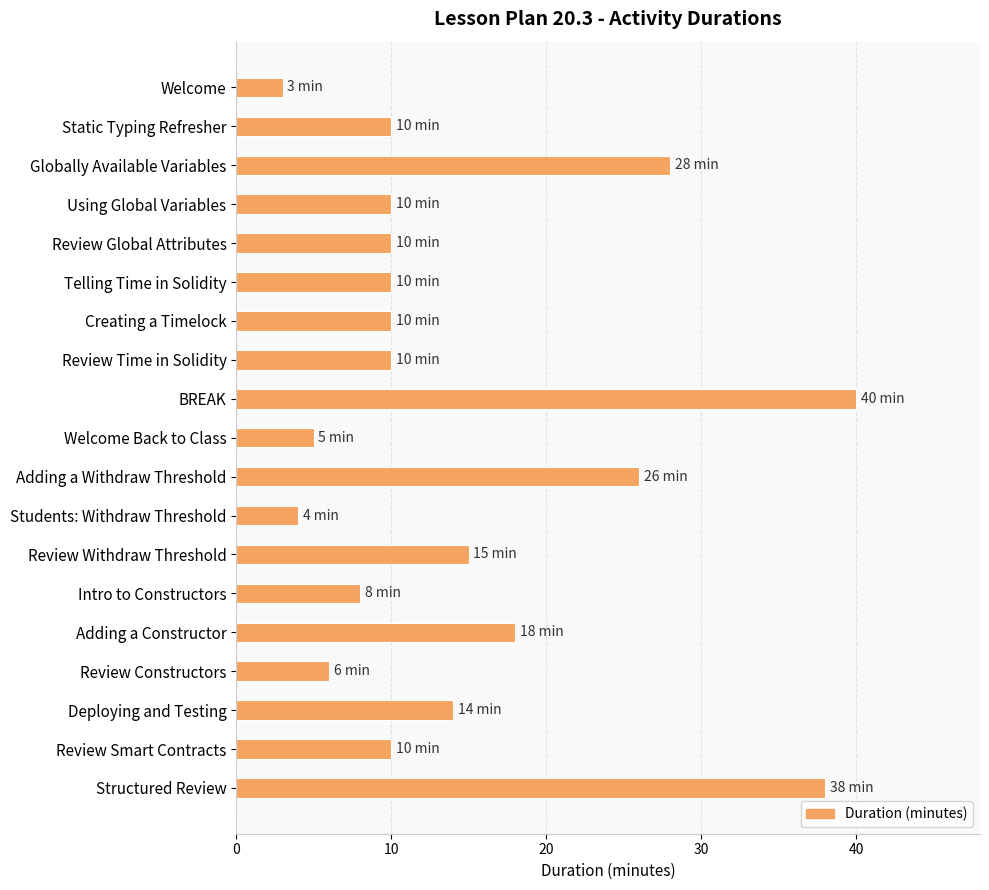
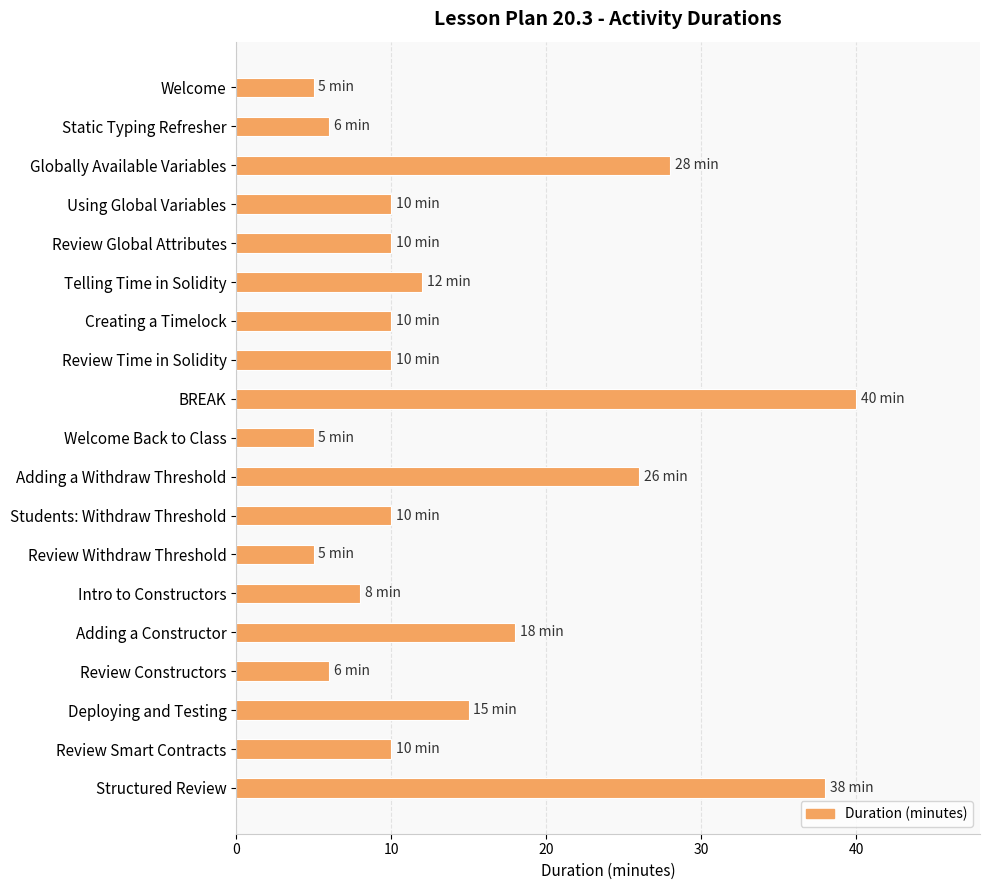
  {
-   "Welcome": 3,
-   "Static Typing Refresher": 10,
+   "Welcome": 5,
+   "Static Typing Refresher": 6,
    "Globally Available Variables": 28,
    "Using Global Variables": 10,
    "Review Global Attributes": 10,
-   "Telling Time in Solidity": 10,
+   "Telling Time in Solidity": 12,
    "Creating a Timelock": 10,
    "Review Time in Solidity": 10,
    "BREAK": 40,
    "Welcome Back to Class": 5,
    "Adding a Withdraw Threshold": 26,
-   "Students: Withdraw Threshold": 4,
-   "Review Withdraw Threshold": 15,
+   "Students: Withdraw Threshold": 10,
+   "Review Withdraw Threshold": 5,
    "Intro to Constructors": 8,
    "Adding a Constructor": 18,
    "Review Constructors": 6,
-   "Deploying and Testing": 14,
+   "Deploying and Testing": 15,
    "Review Smart Contracts": 10,
    "Structured Review": 38
  }
